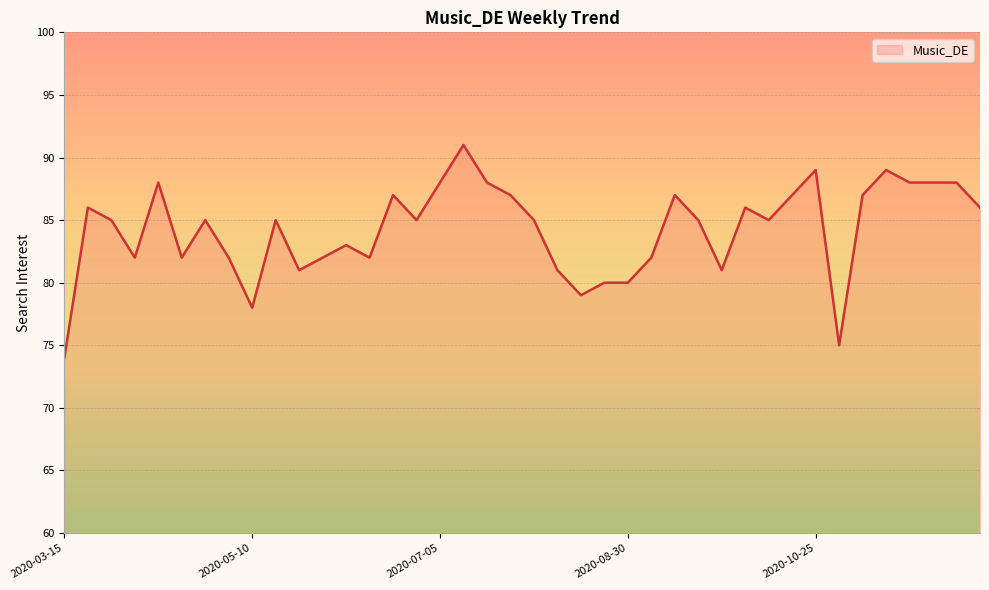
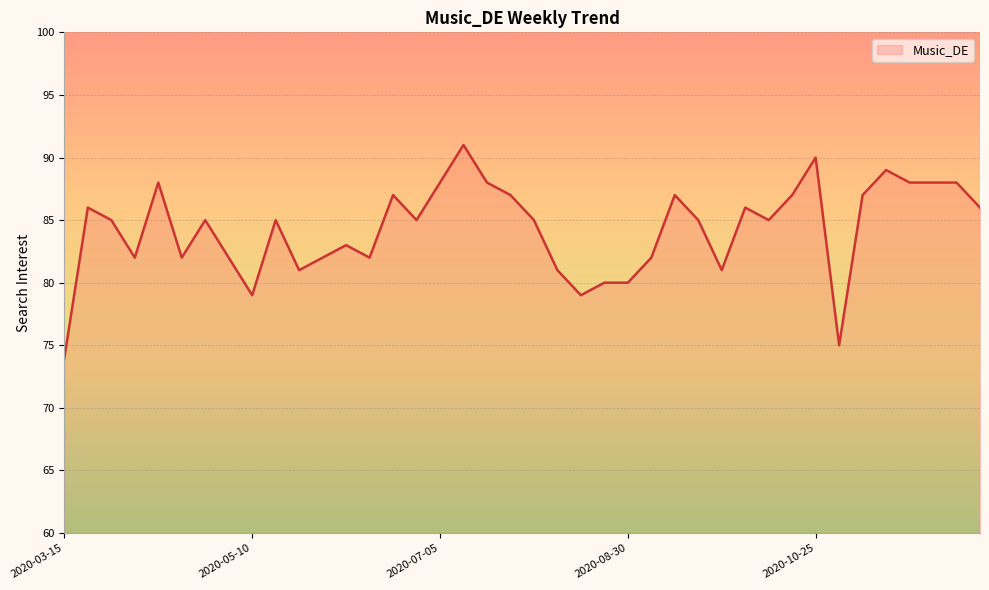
  {
    "2020-03-15": 74,
-   "2020-05-10": 78,
+   "2020-05-10": 79,
    "2020-07-05": 88,
    "2020-08-30": 80,
-   "2020-10-25": 89
+   "2020-10-25": 90
  }
